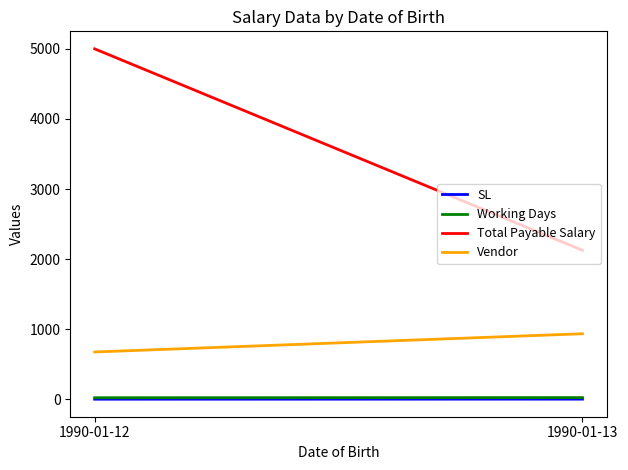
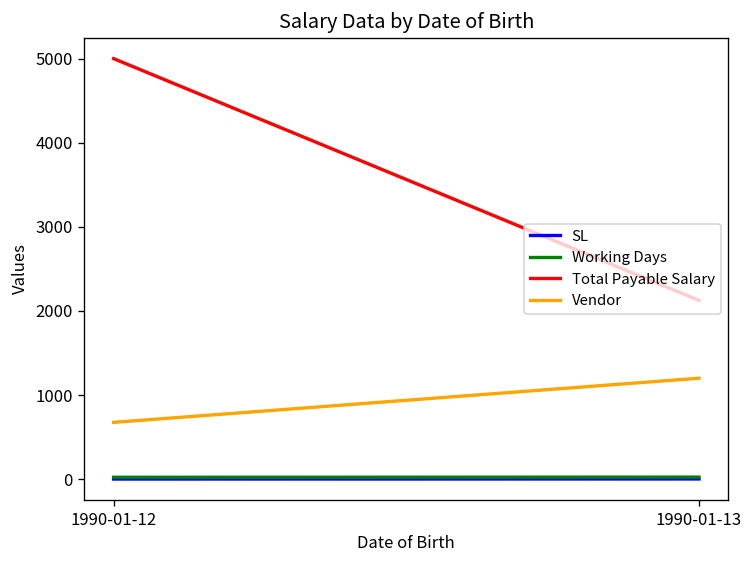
  {
    "Total Payable Salary": {
      "1990-01-12": 5000
    },
    "Vendor": {
      "1990-01-12": 700,
-     "1990-01-13": 900
+     "1990-01-13": 1200
    }
  }
